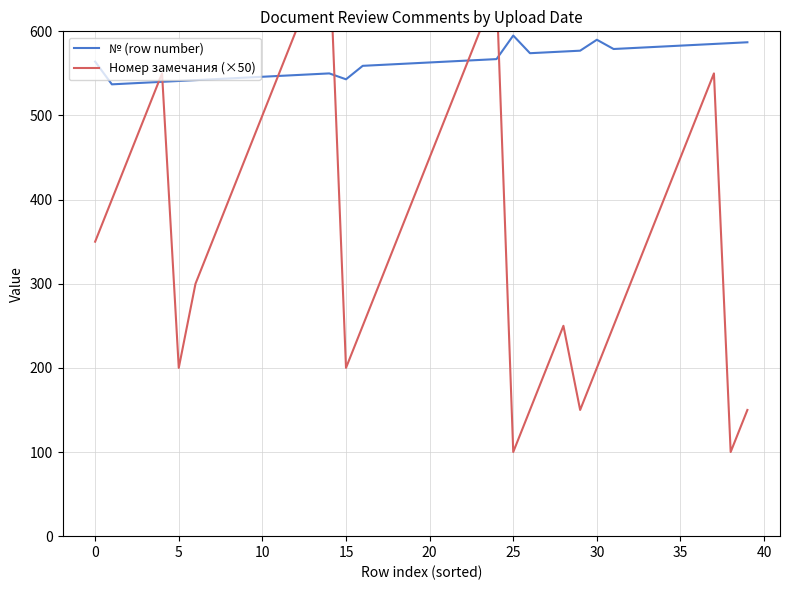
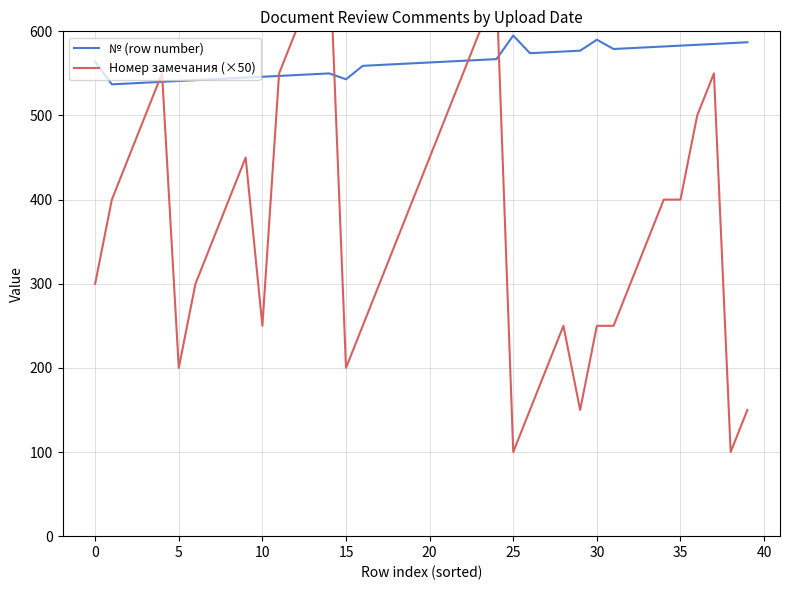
  {
    "№ (row number)": {
      "5": 540,
      "10": 550,
      "15": 540,
      "20": 560,
      "25": 600,
      "30": 590,
      "35": 580
    },
    "Номер замечания (×50)": {
-     "0": 350,
+     "0": 300,
      "5": 200,
-     "10": 500,
+     "10": 250,
      "15": 200,
      "20": 450,
      "25": 100,
-     "30": 200,
-     "35": 450
+     "30": 250,
+     "35": 400
    }
  }
